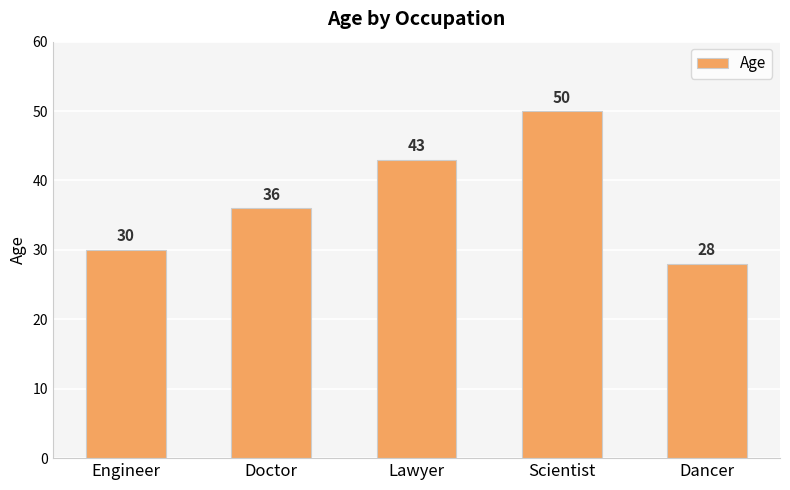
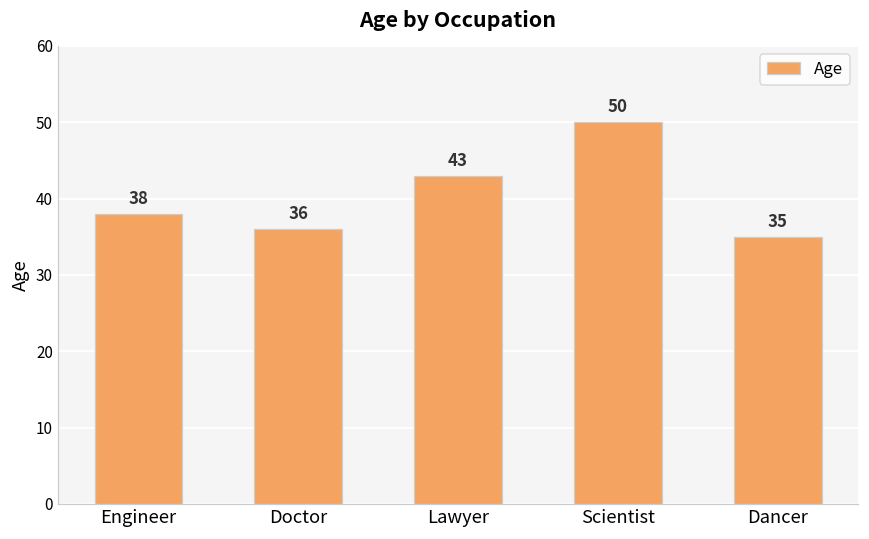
  {
-   "Engineer": 30,
+   "Engineer": 38,
    "Doctor": 36,
    "Lawyer": 43,
    "Scientist": 50,
-   "Dancer": 28
+   "Dancer": 35
  }
